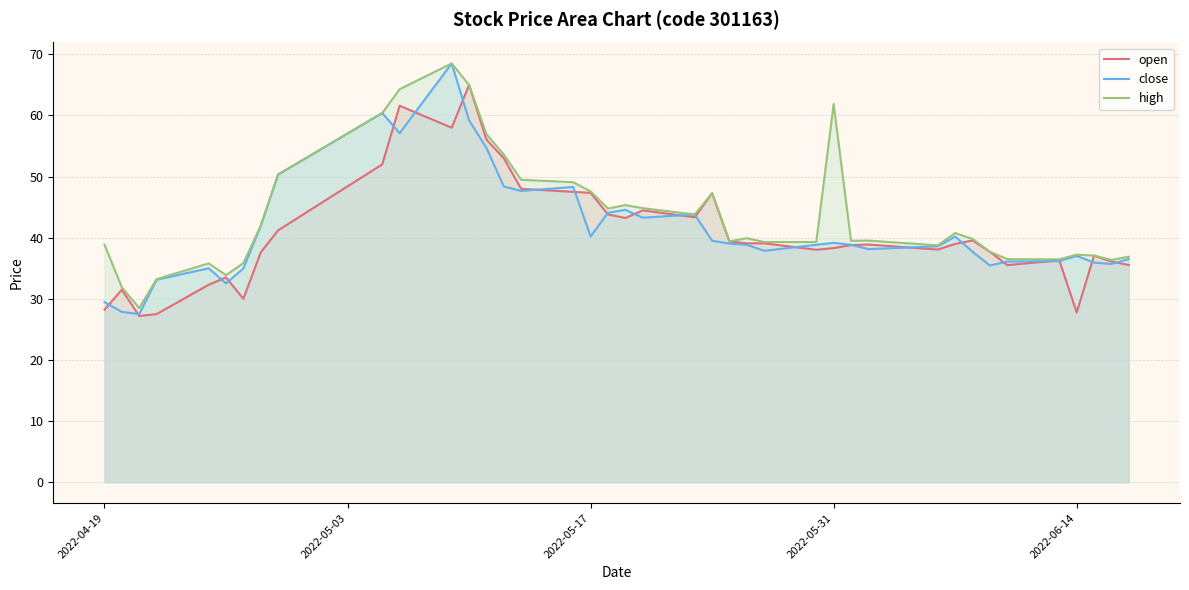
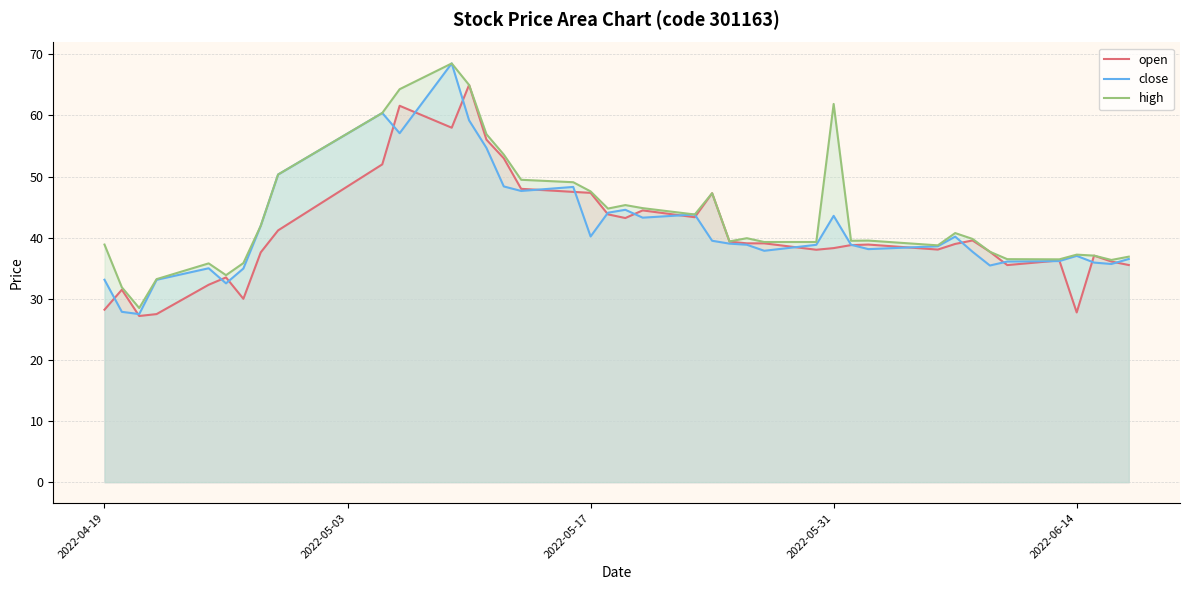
  {
    "open": {
      "2022-04-19": 28,
      "2022-05-31": 38,
      "2022-06-14": 28
    },
    "close": {
-     "2022-04-19": 29,
+     "2022-04-19": 33,
      "2022-05-17": 40,
-     "2022-05-31": 39
+     "2022-05-31": 44
    },
    "high": {
      "2022-04-19": 39,
      "2022-05-31": 62
    }
  }
